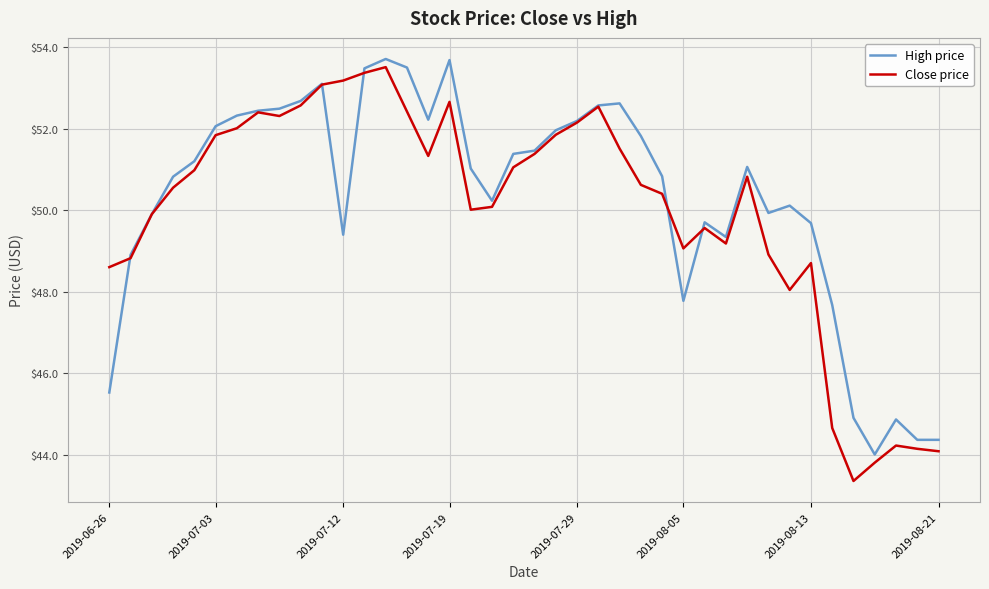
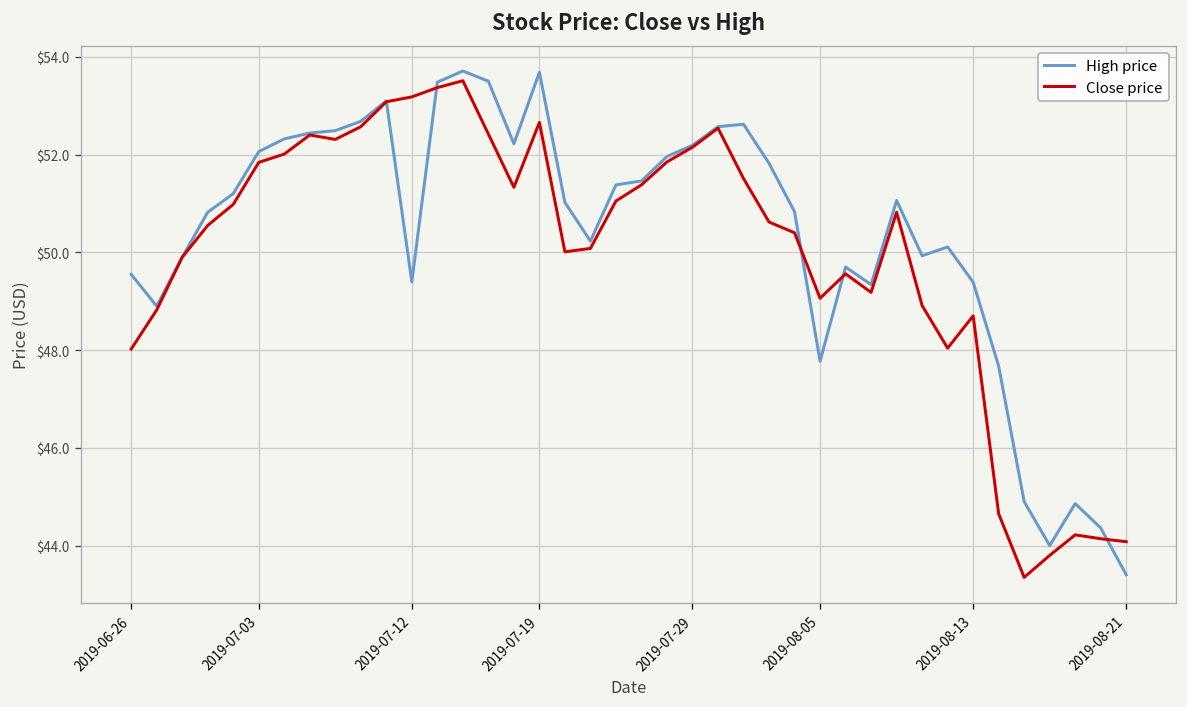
  {
    "High price": {
-     "2019-06-26": "$45.5",
+     "2019-06-26": "$49.5",
      "2019-07-03": "$52.1",
      "2019-07-12": "$49.4",
      "2019-07-19": "$53.7",
      "2019-08-05": "$47.8",
-     "2019-08-13": "$49.7",
-     "2019-08-21": "$44.4"
+     "2019-08-13": "$49.4",
+     "2019-08-21": "$43.4"
    },
    "Close price": {
-     "2019-06-26": "$48.6",
+     "2019-06-26": "$48.0",
      "2019-07-03": "$51.8",
      "2019-07-12": "$53.2",
      "2019-07-19": "$52.7",
      "2019-08-05": "$49.1",
      "2019-08-13": "$48.7",
      "2019-08-21": "$44.1"
    }
  }
